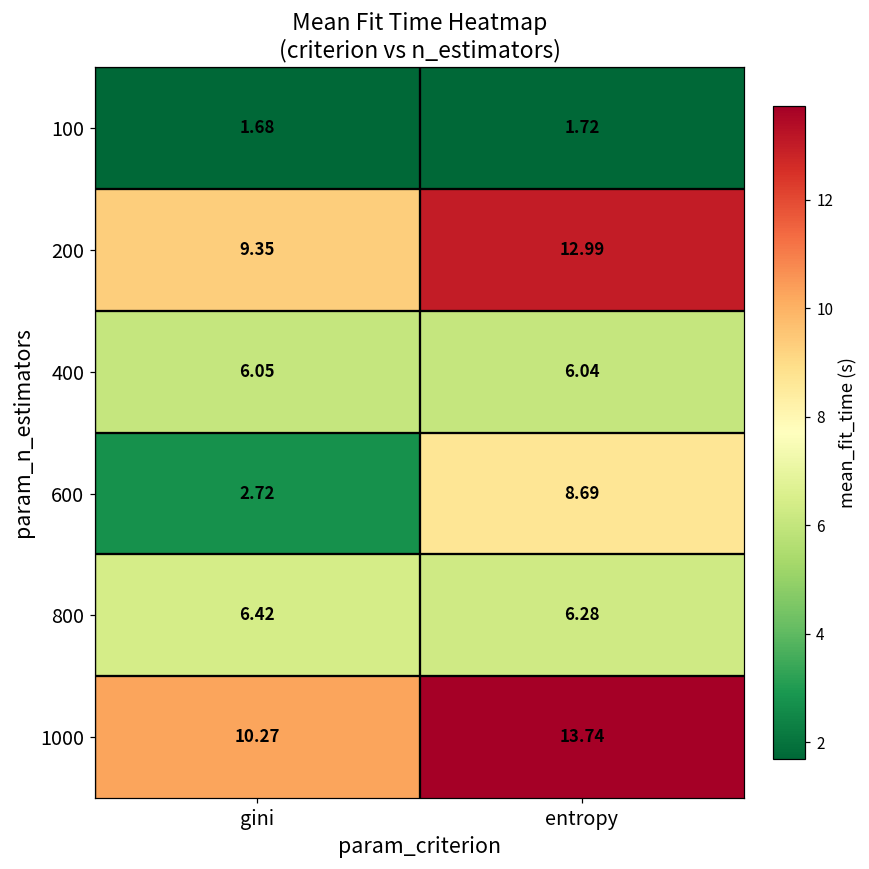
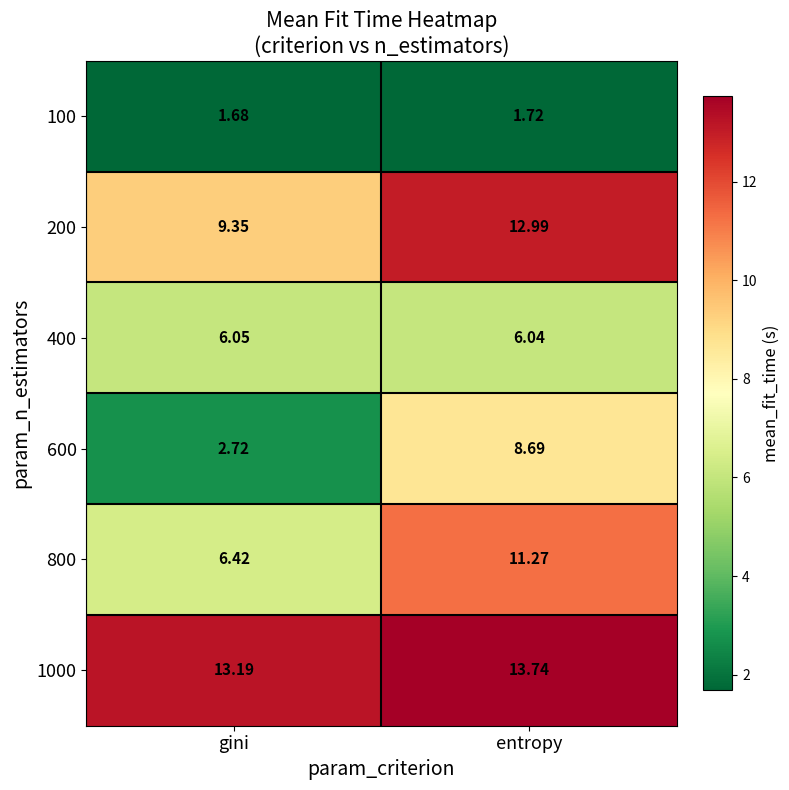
  {
    "100": {
      "gini": 1.68,
      "entropy": 1.72
    },
    "200": {
      "gini": 9.35,
      "entropy": 12.99
    },
    "400": {
      "gini": 6.05,
      "entropy": 6.04
    },
    "600": {
      "gini": 2.72,
      "entropy": 8.69
    },
    "800": {
      "gini": 6.42,
-     "entropy": 6.28
+     "entropy": 11.27
    },
    "1000": {
-     "gini": 10.27,
+     "gini": 13.19,
      "entropy": 13.74
    }
  }
